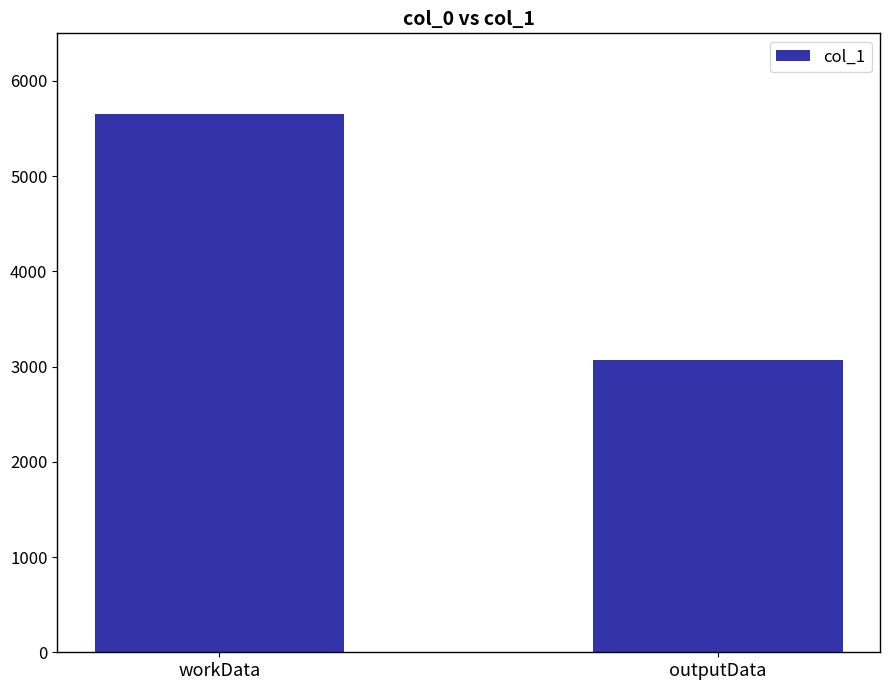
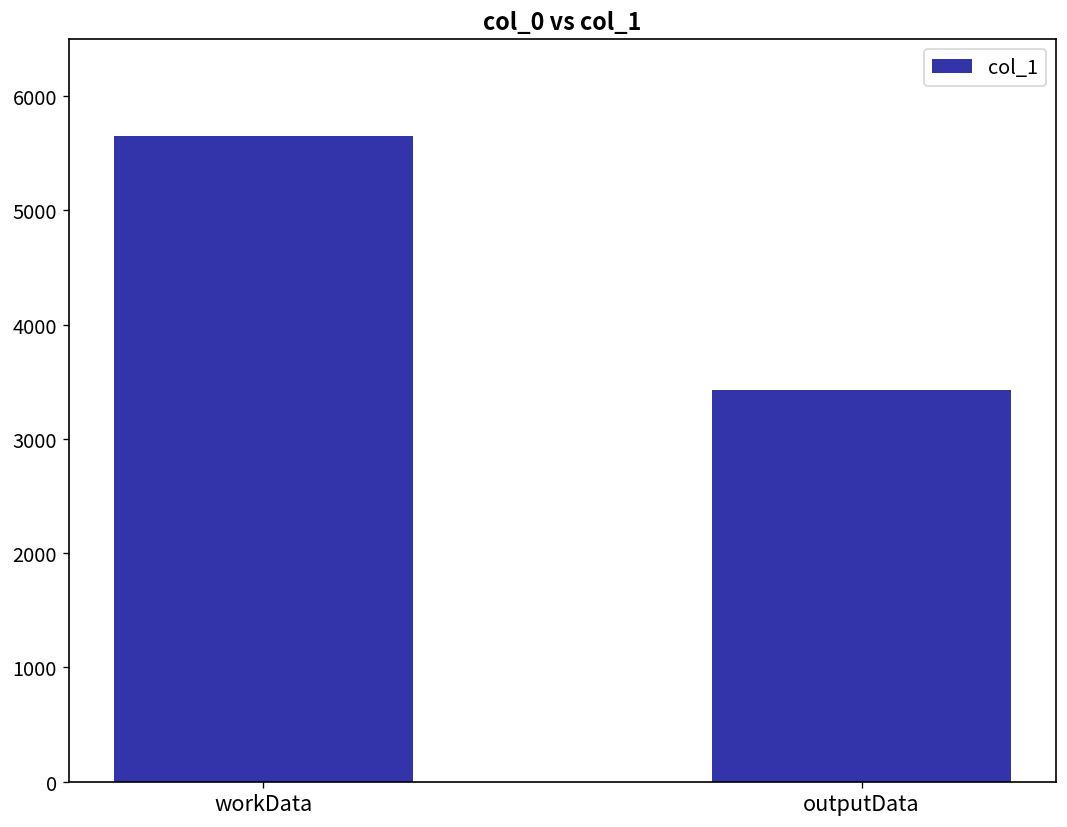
  {
    "workData": 5600,
-   "outputData": 3100
+   "outputData": 3400
  }
